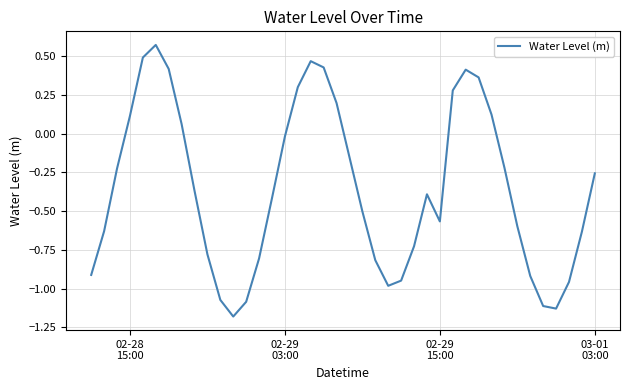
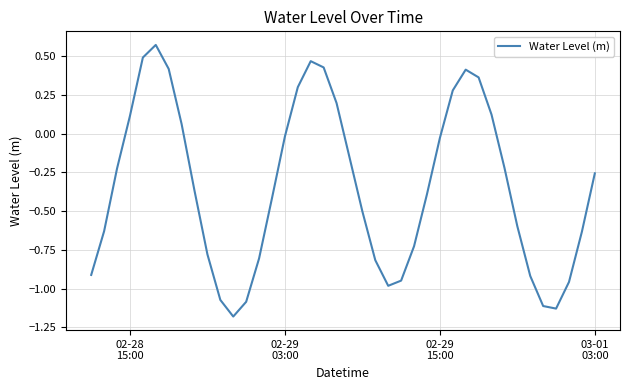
  {
    "02-28 15:00": 0.11,
    "02-29 03:00": -0.02,
-   "02-29 15:00": -0.57,
+   "02-29 15:00": -0.03,
    "03-01 03:00": -0.26
  }
